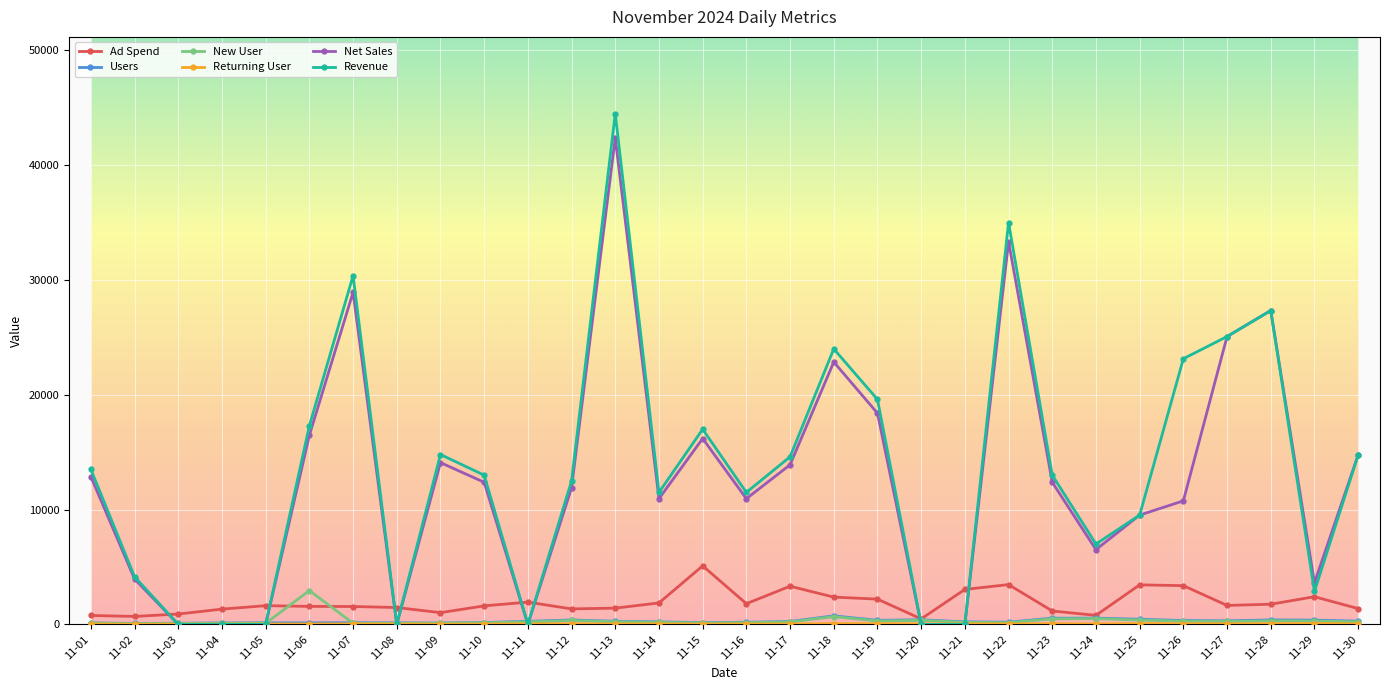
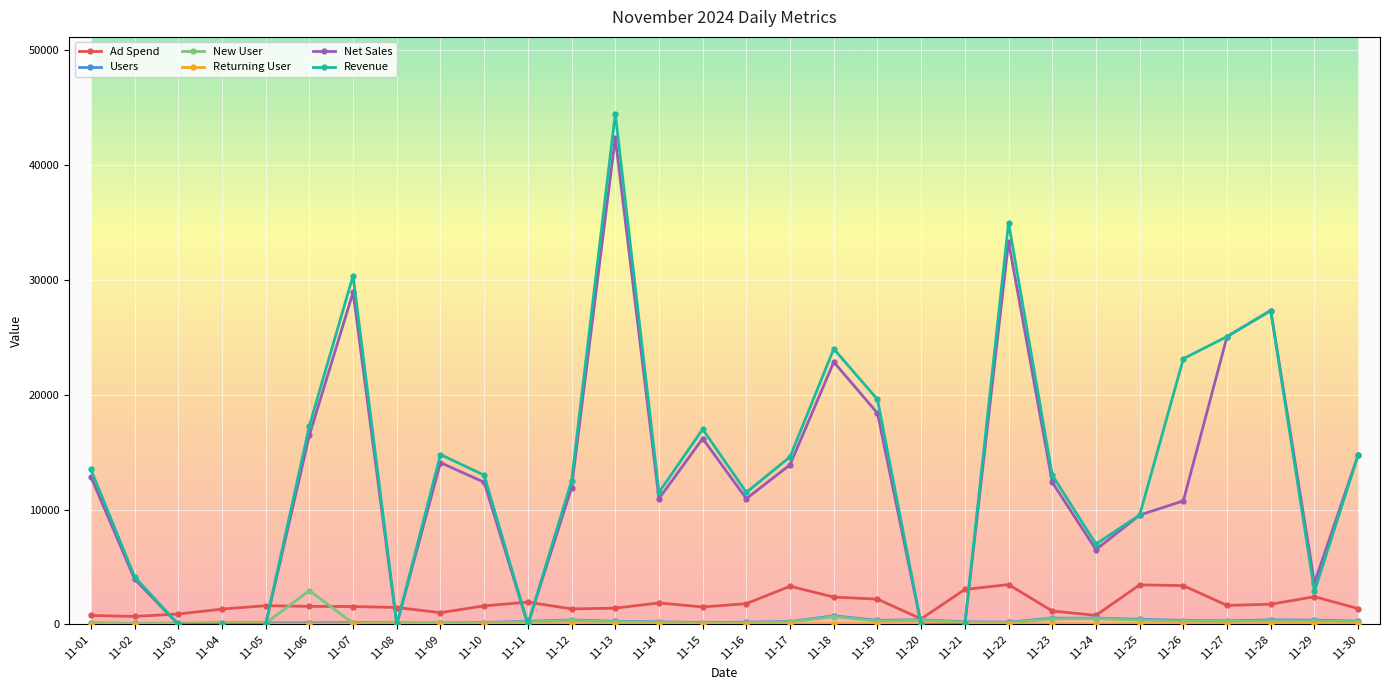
  {
    "Ad Spend": {
      "11-01": 800,
      "11-02": 700,
      "11-03": 900,
      "11-04": 1300,
      "11-05": 1600,
      "11-06": 1600,
      "11-07": 1600,
      "11-08": 1500,
      "11-09": 1000,
      "11-10": 1600,
      "11-11": 1900,
      "11-12": 1400,
      "11-13": 1400,
      "11-14": 1900,
-     "11-15": 5100,
+     "11-15": 1500,
      "11-16": 1800,
      "11-17": 3300,
      "11-18": 2400,
      "11-19": 2200,
      "11-21": 3000,
      "11-22": 3500,
      "11-23": 1200,
      "11-24": 800,
      "11-25": 3400,
      "11-26": 3400,
      "11-27": 1700,
      "11-28": 1800,
      "11-29": 2400,
      "11-30": 1400
    },
    "New User": {
      "11-06": 2900
    },
    "Returning User": {
      "11-12": 0,
      "11-18": 100,
      "11-19": 100,
      "11-23": 100,
      "11-24": 0,
      "11-25": 100,
      "11-26": 100,
      "11-28": 100,
      "11-29": 100
    },
    "Net Sales": {
      "11-01": 12900,
      "11-06": 16500,
      "11-07": 28900,
      "11-09": 14100,
      "11-10": 12400,
      "11-12": 11900,
      "11-13": 42400,
      "11-14": 11000,
      "11-15": 16200,
      "11-16": 11000,
      "11-17": 13900,
      "11-18": 22900,
      "11-19": 18400,
      "11-22": 33300,
      "11-23": 12400,
      "11-24": 6500,
      "11-26": 10800,
      "11-29": 3600
    },
    "Revenue": {
      "11-01": 13500,
      "11-06": 17300,
      "11-07": 30400,
      "11-09": 14800,
      "11-10": 13000,
      "11-12": 12500,
      "11-13": 44500,
      "11-14": 11500,
      "11-15": 17000,
      "11-16": 11500,
      "11-17": 14600,
      "11-18": 24000,
      "11-19": 19600,
      "11-22": 35000,
      "11-23": 13000,
      "11-24": 7000,
      "11-26": 23100,
      "11-29": 2900
    }
  }
